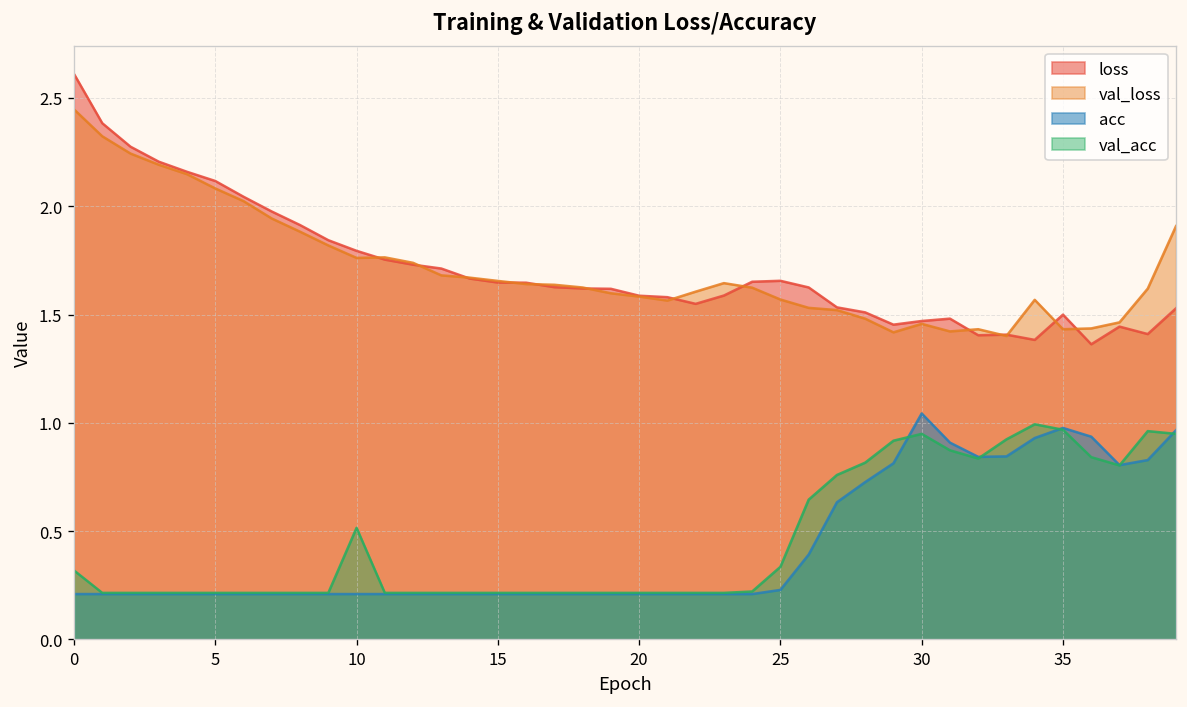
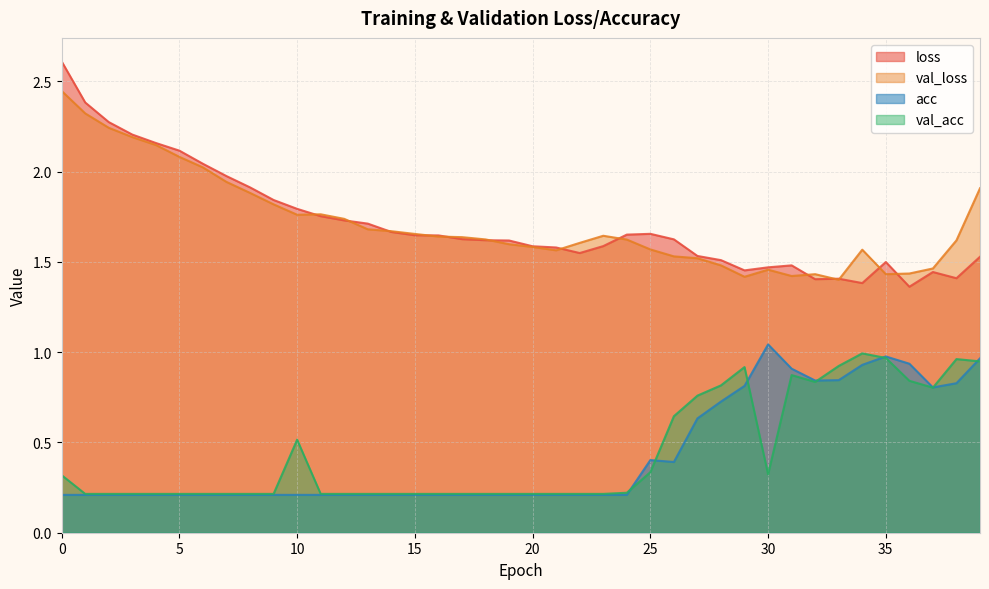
  {
    "acc": {
      "0": 0.21,
      "10": 0.21,
-     "25": 0.23,
+     "25": 0.40,
      "30": 1.04
    },
    "val_acc": {
      "0": 0.32,
      "10": 0.52,
      "25": 0.34,
-     "30": 0.95
+     "30": 0.32
    }
  }
